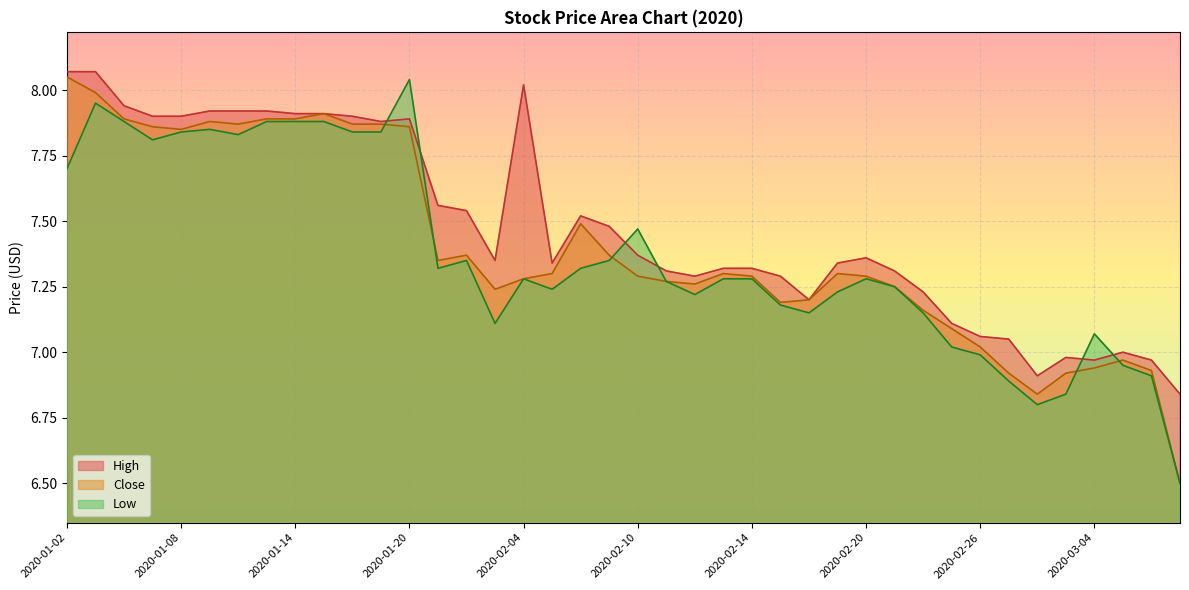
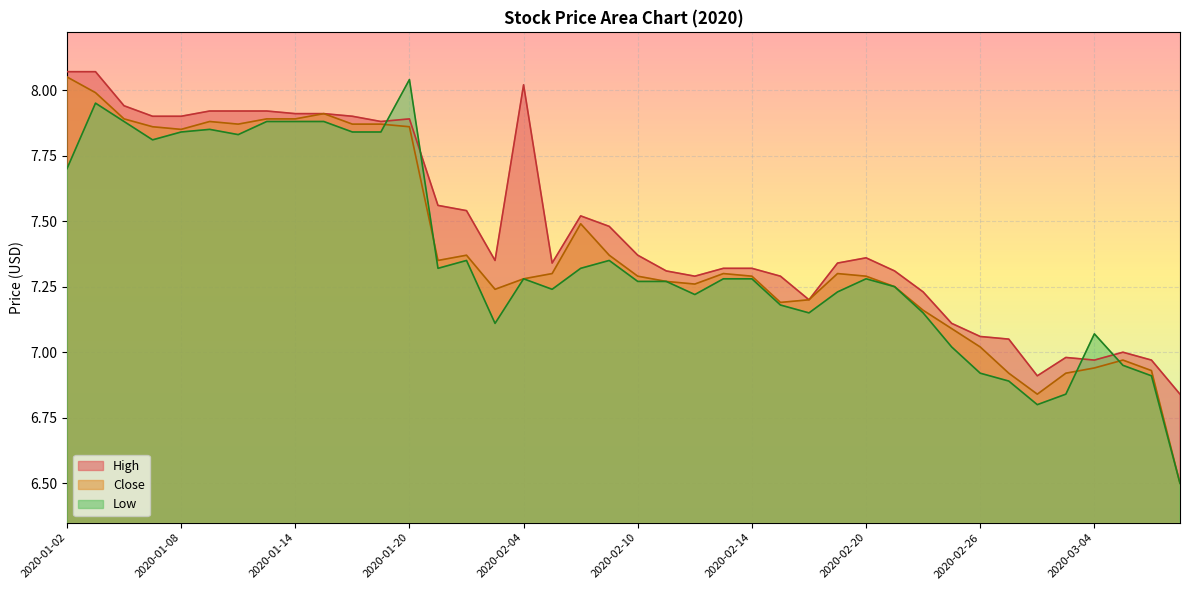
  {
    "Low": {
      "2020-01-02": 7.70,
      "2020-01-08": 7.84,
      "2020-01-14": 7.88,
      "2020-01-20": 8.04,
-     "2020-02-10": 7.47,
+     "2020-02-10": 7.27,
      "2020-02-14": 7.28,
      "2020-02-20": 7.28,
-     "2020-02-26": 6.99,
+     "2020-02-26": 6.92,
      "2020-03-04": 7.07
    }
  }
